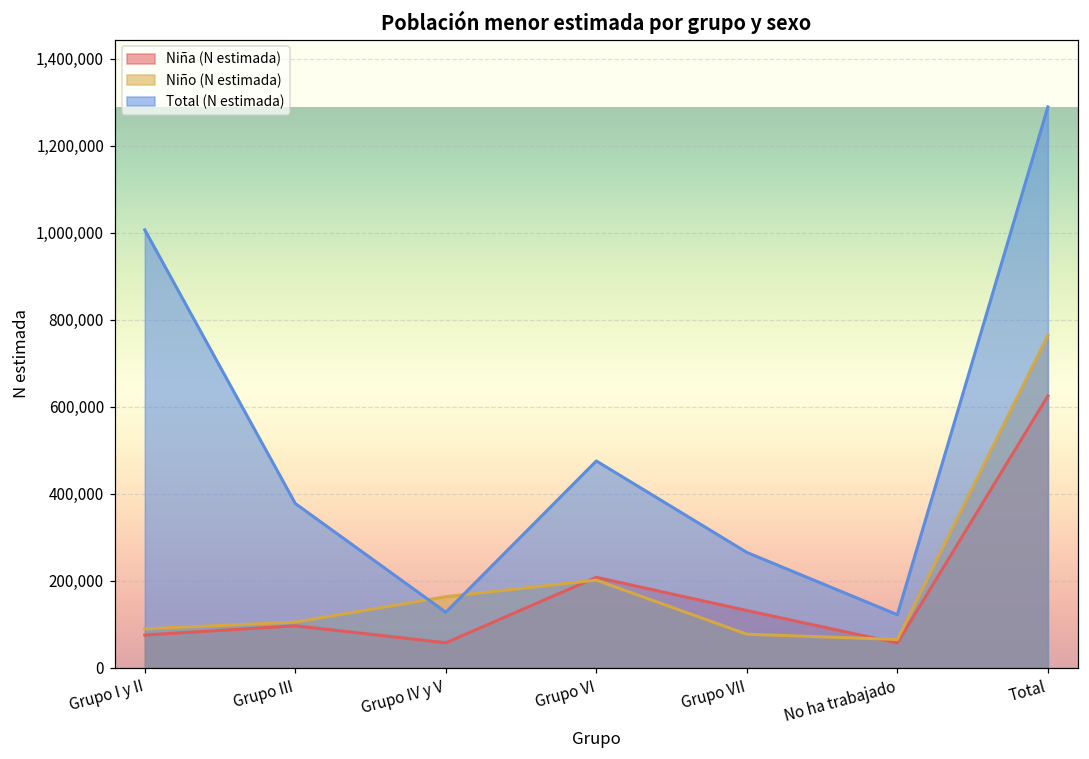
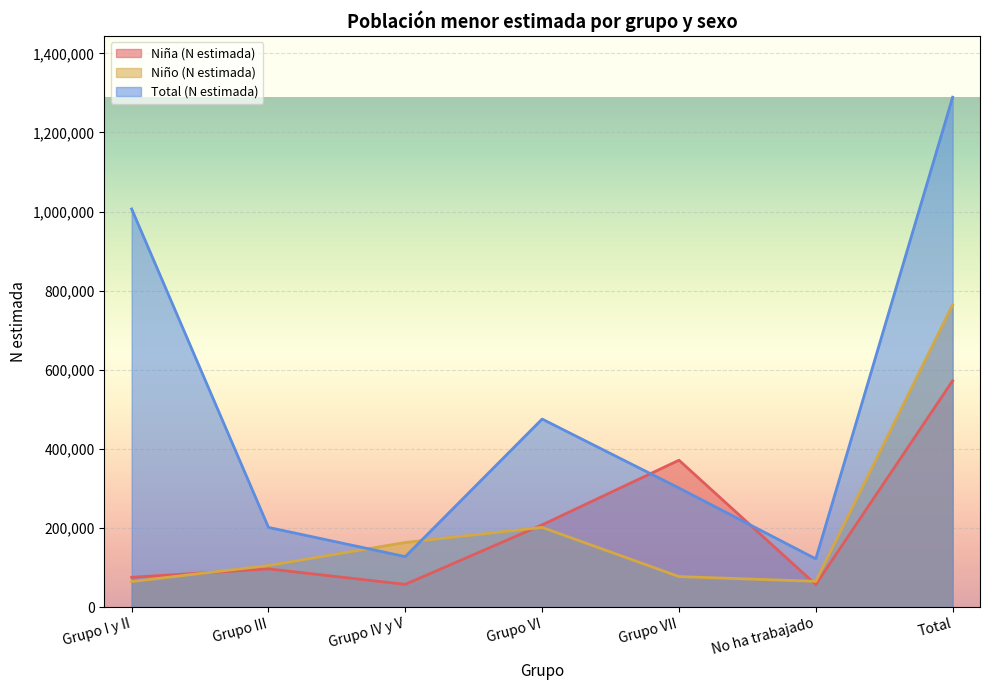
  {
    "Niña (N estimada)": {
      "Grupo I y II": "80,000",
      "Grupo III": "100,000",
      "Grupo IV y V": "60,000",
      "Grupo VI": "210,000",
-     "Grupo VII": "130,000",
+     "Grupo VII": "370,000",
      "No ha trabajado": "60,000",
-     "Total": "620,000"
+     "Total": "570,000"
    },
    "Niño (N estimada)": {
-     "Grupo I y II": "90,000",
+     "Grupo I y II": "60,000",
      "Grupo III": "100,000",
      "Grupo IV y V": "160,000",
      "Grupo VI": "200,000",
      "Grupo VII": "80,000",
      "No ha trabajado": "70,000",
      "Total": "760,000"
    },
    "Total (N estimada)": {
      "Grupo I y II": "1,010,000",
-     "Grupo III": "380,000",
+     "Grupo III": "200,000",
      "Grupo IV y V": "130,000",
      "Grupo VI": "480,000",
-     "Grupo VII": "270,000",
+     "Grupo VII": "300,000",
      "No ha trabajado": "120,000",
      "Total": "1,290,000"
    }
  }
